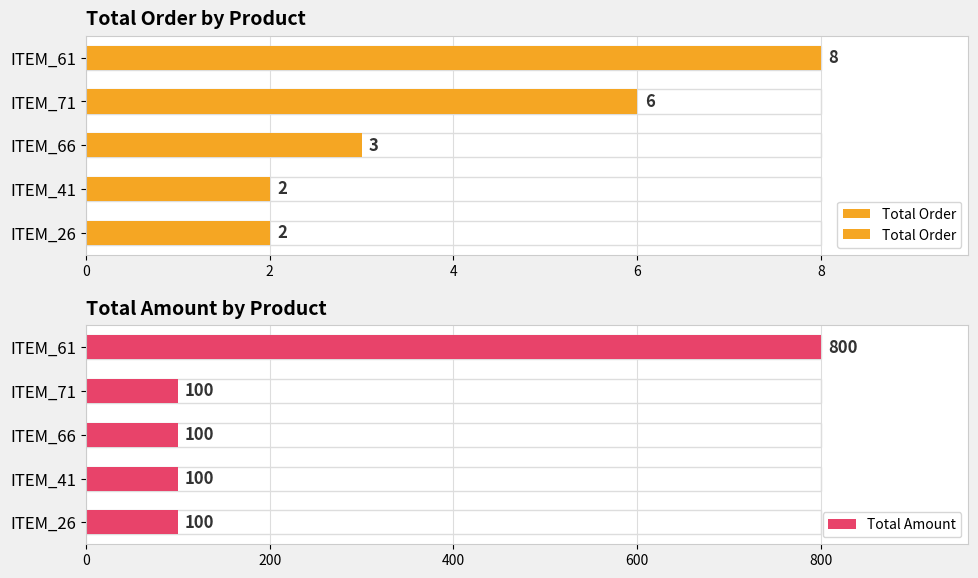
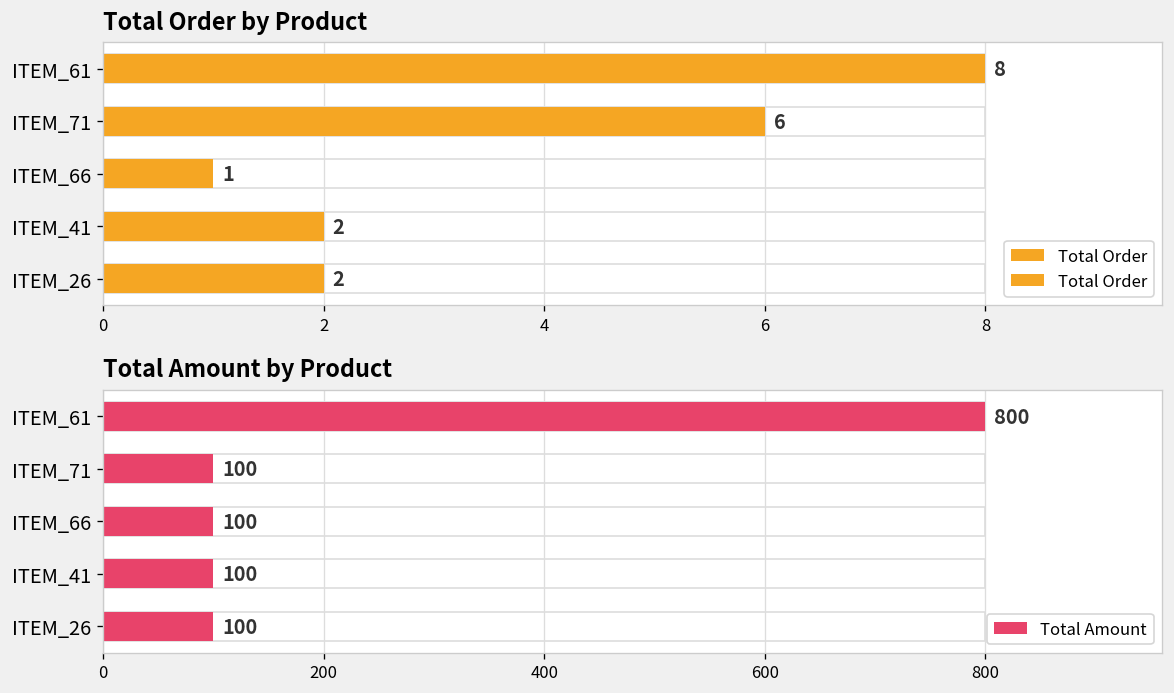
  {
    "Total Order by Product": {
      "Total Order": {
        "ITEM_61": 8,
-       "ITEM_66": 3
+       "ITEM_66": 1
      }
    },
    "Total Amount by Product": {
      "Total Amount": {
        "ITEM_61": 800
      }
    }
  }
